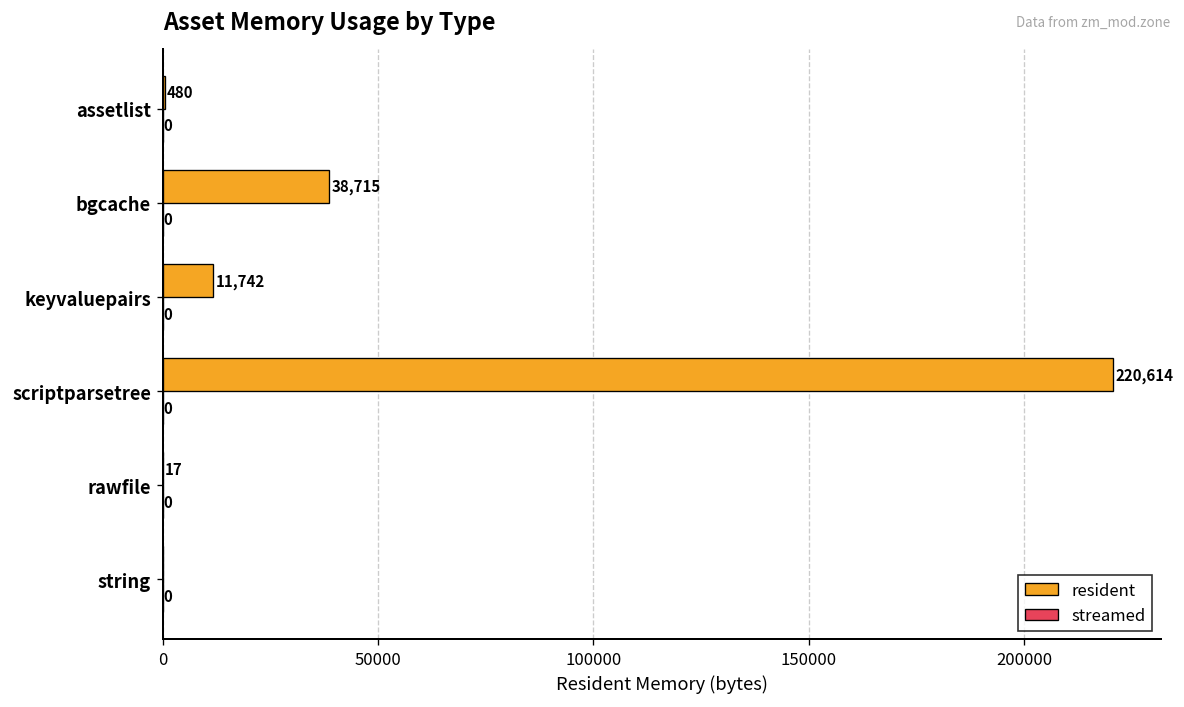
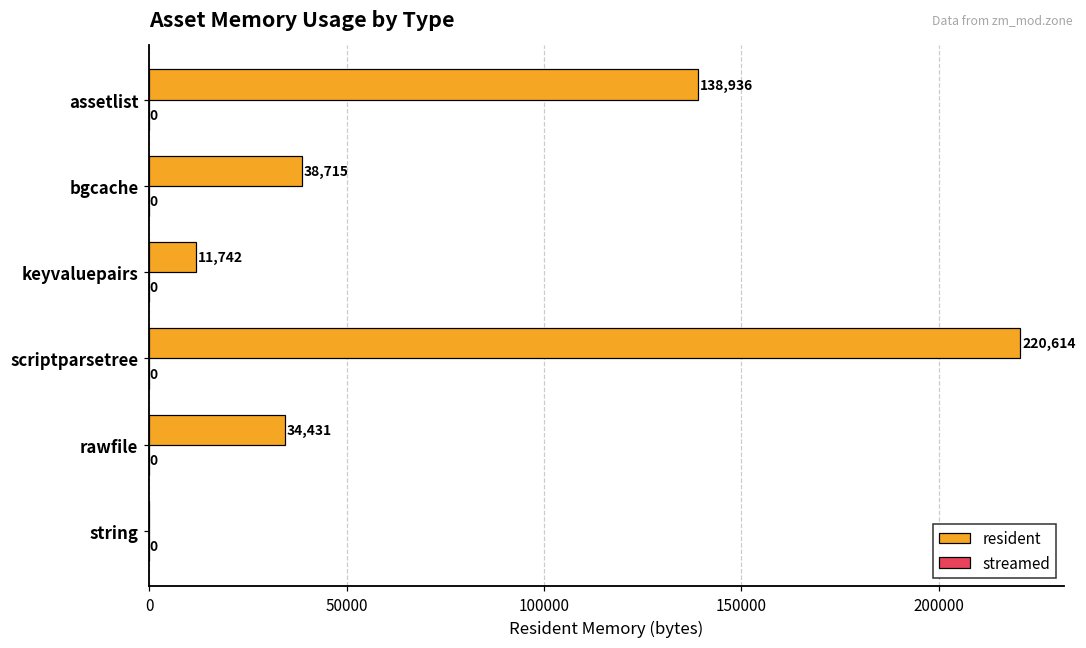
  {
    "resident": {
-     "assetlist": "480",
+     "assetlist": "138,936",
      "bgcache": "38,715",
      "keyvaluepairs": "11,742",
      "scriptparsetree": "220,614",
-     "rawfile": "17"
+     "rawfile": "34,431"
    },
    "streamed": {
      "assetlist": "0",
      "bgcache": "0",
      "keyvaluepairs": "0",
      "scriptparsetree": "0",
      "rawfile": "0",
      "string": "0"
    }
  }
